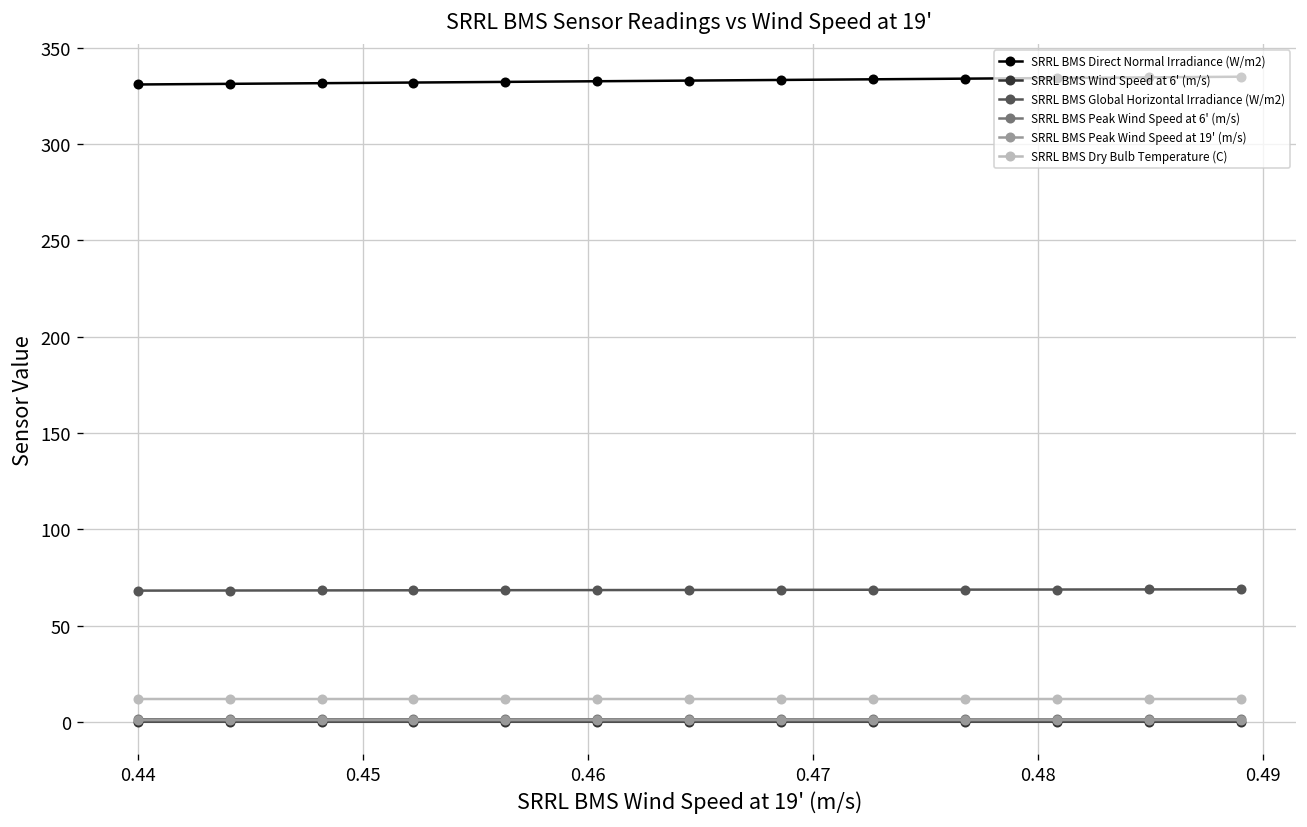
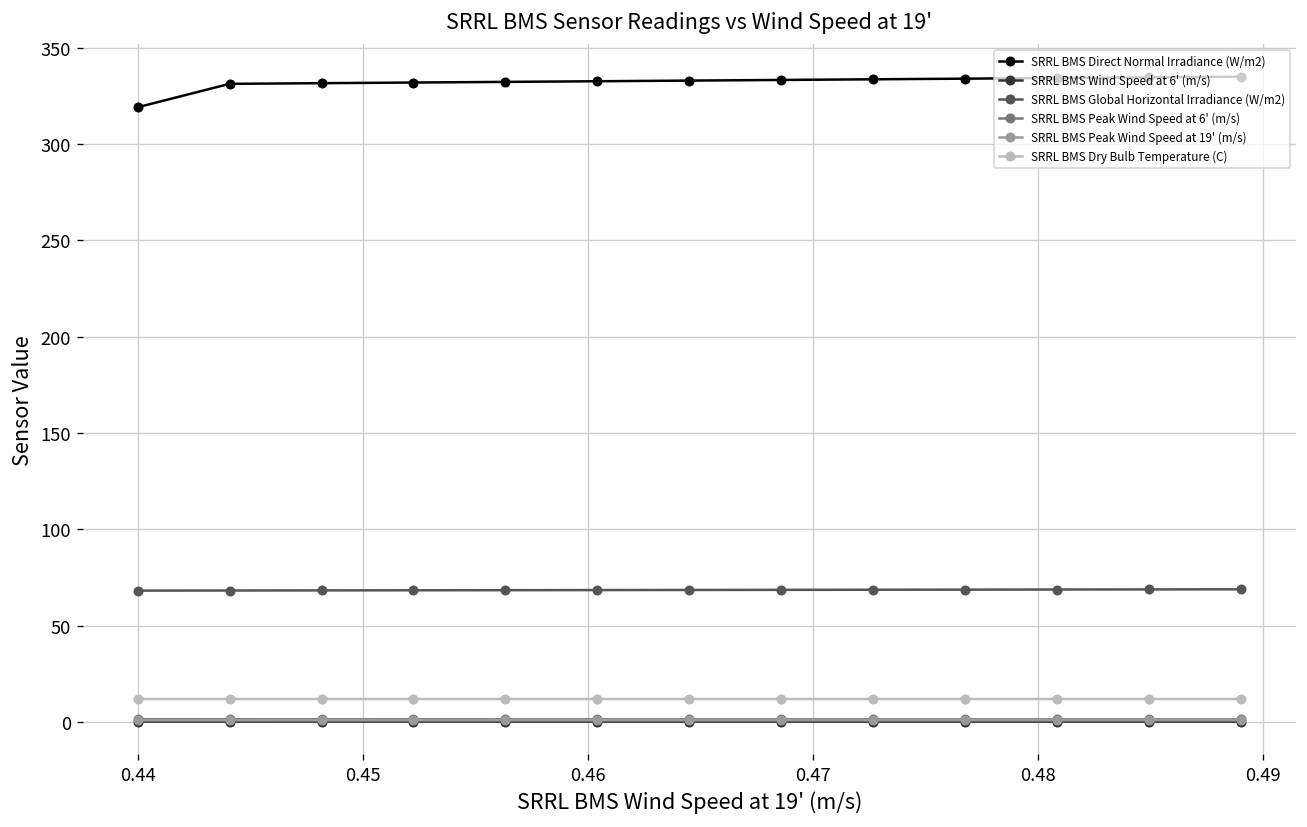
  {
    "SRRL BMS Direct Normal Irradiance (W/m2)": {
-     "0.44": 331
+     "0.44": 319
    }
  }
